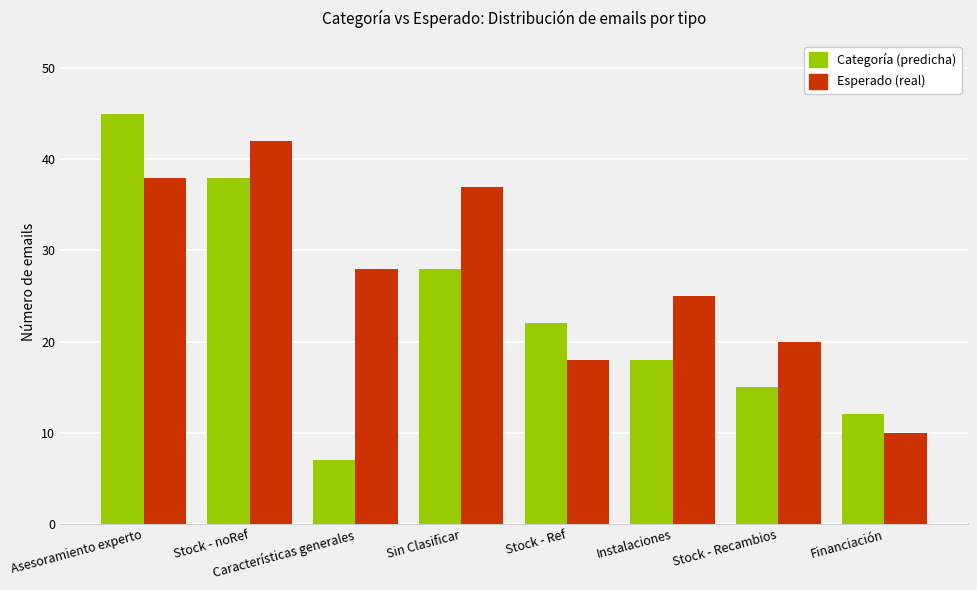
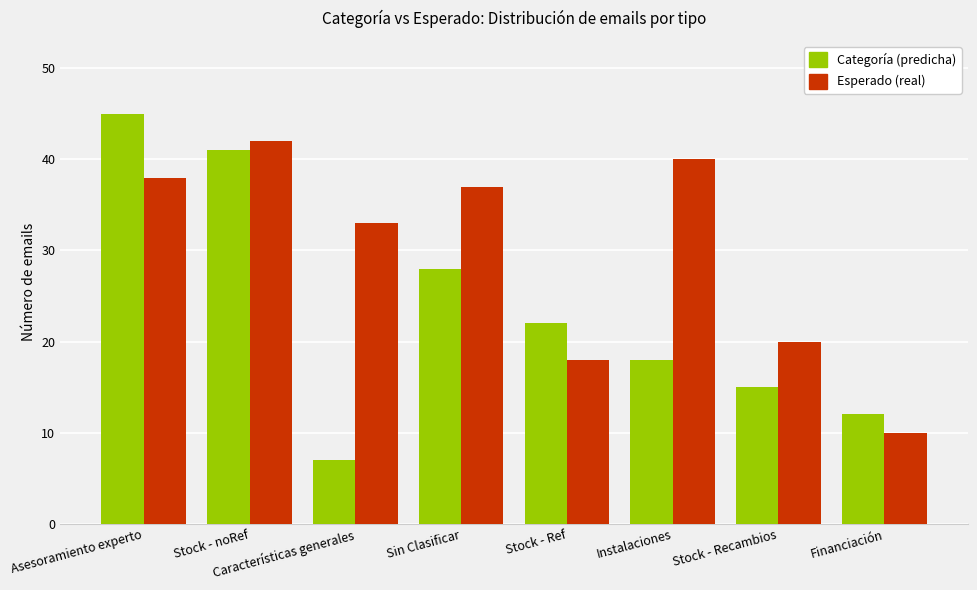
  {
    "Categoría (predicha)": {
      "Asesoramiento experto": 45,
-     "Stock - noRef": 38,
+     "Stock - noRef": 41,
      "Características generales": 7,
      "Sin Clasificar": 28,
      "Stock - Ref": 22,
      "Instalaciones": 18,
      "Stock - Recambios": 15,
      "Financiación": 12
    },
    "Esperado (real)": {
      "Asesoramiento experto": 38,
      "Stock - noRef": 42,
-     "Características generales": 28,
+     "Características generales": 33,
      "Sin Clasificar": 37,
      "Stock - Ref": 18,
-     "Instalaciones": 25,
+     "Instalaciones": 40,
      "Stock - Recambios": 20,
      "Financiación": 10
    }
  }
